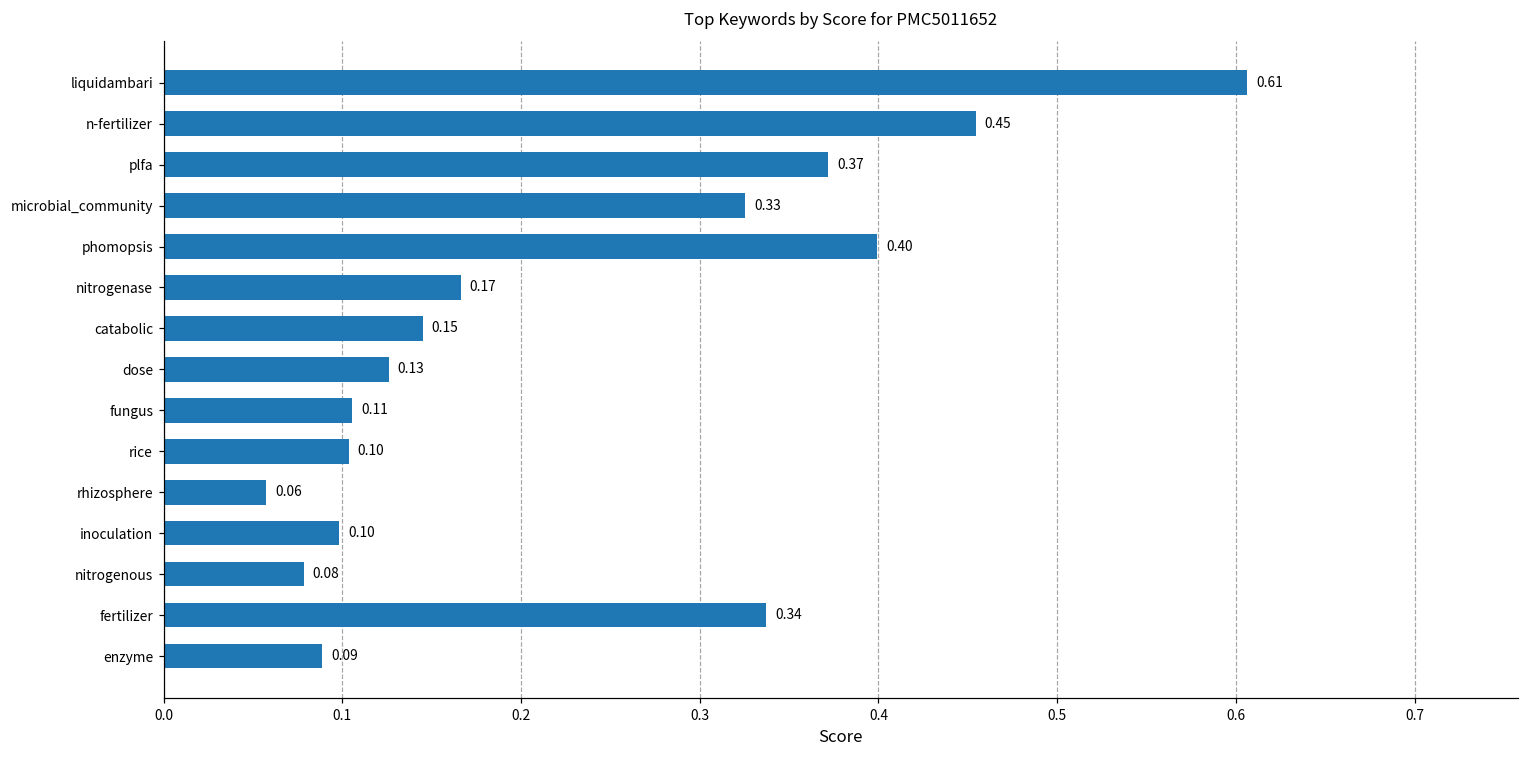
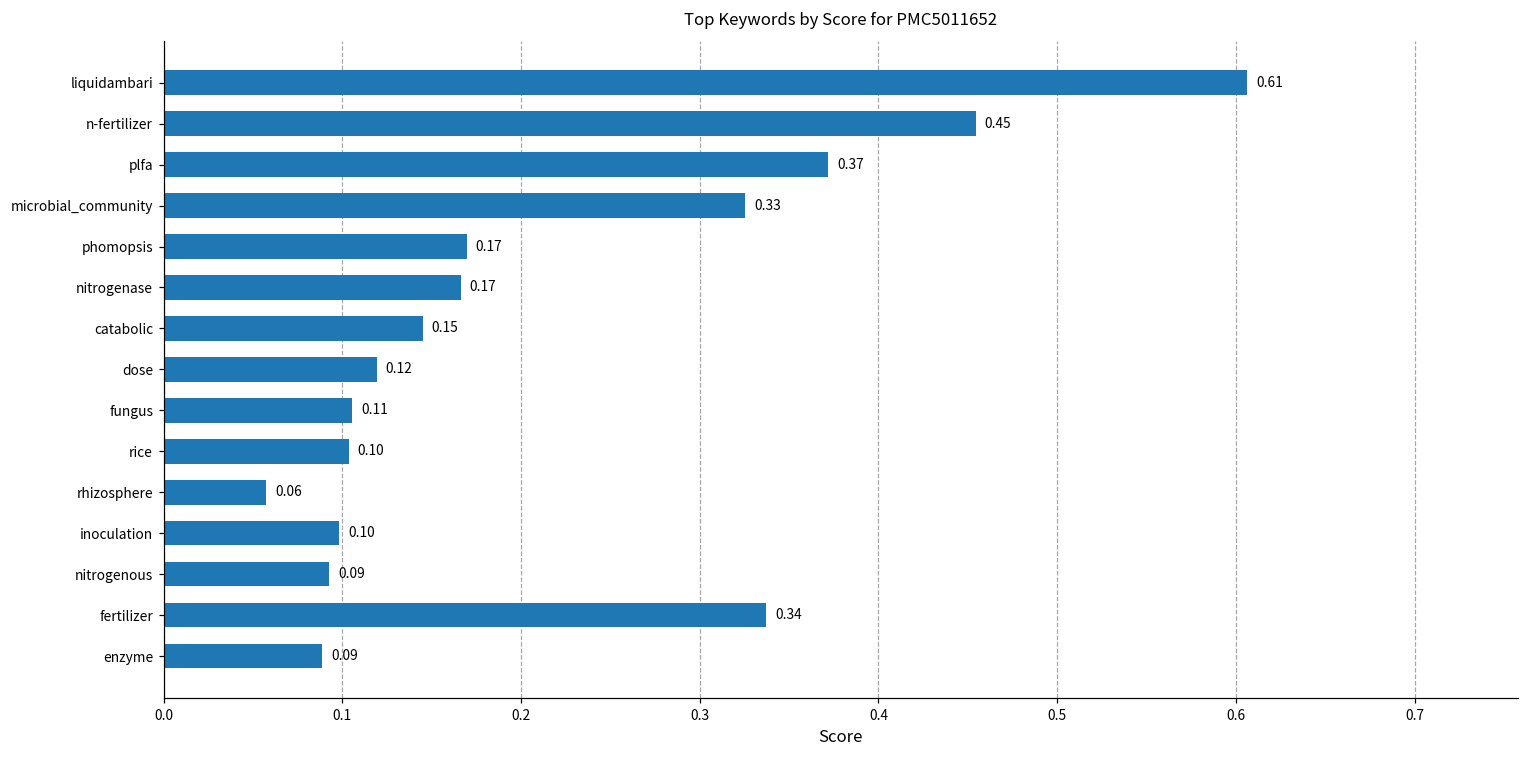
  {
    "liquidambari": 0.61,
    "n-fertilizer": 0.45,
    "plfa": 0.37,
    "microbial_community": 0.33,
-   "phomopsis": 0.40,
+   "phomopsis": 0.17,
    "nitrogenase": 0.17,
    "catabolic": 0.15,
-   "dose": 0.13,
+   "dose": 0.12,
    "fungus": 0.11,
    "rice": 0.10,
    "rhizosphere": 0.06,
    "inoculation": 0.10,
-   "nitrogenous": 0.08,
+   "nitrogenous": 0.09,
    "fertilizer": 0.34,
    "enzyme": 0.09
  }
